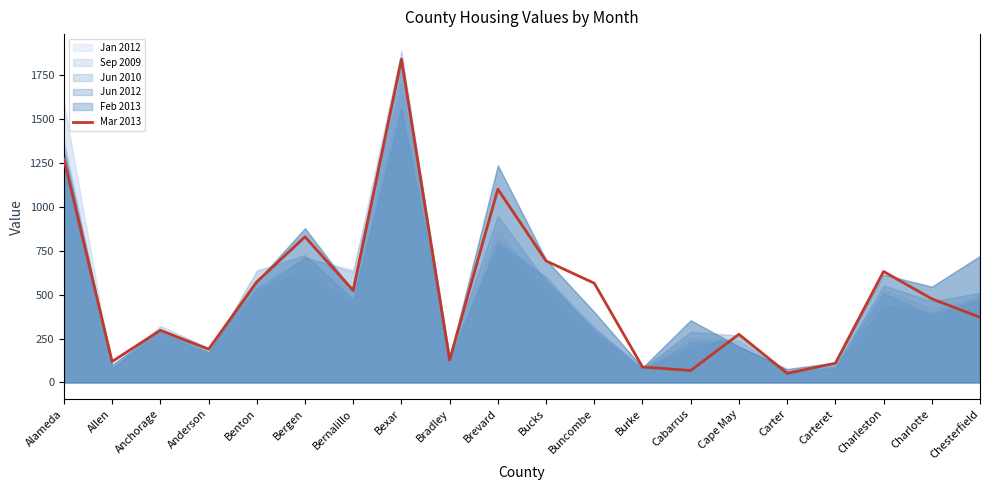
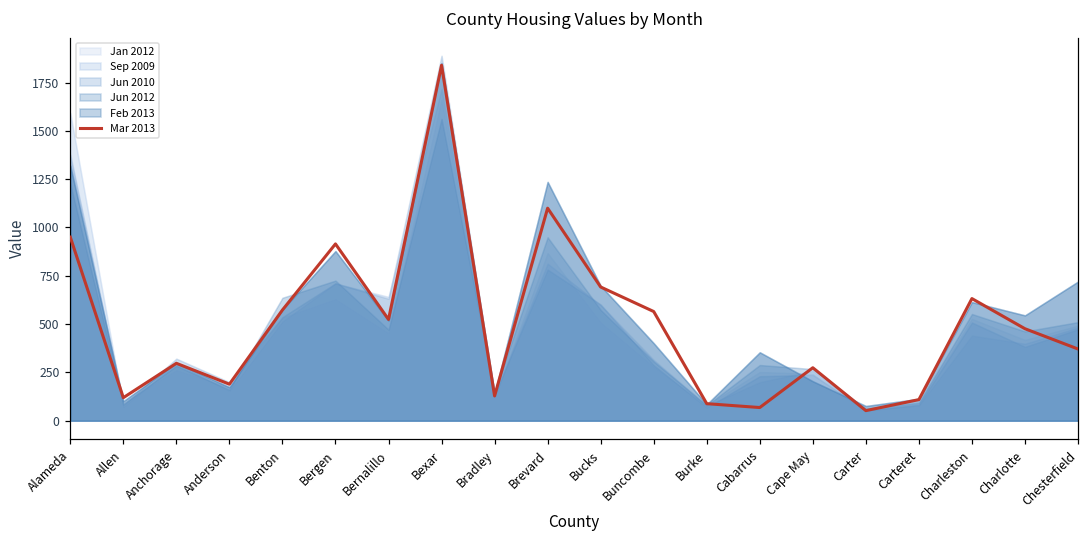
  {
    "Mar 2013": {
-     "Alameda": 1270,
+     "Alameda": 950,
      "Allen": 120,
-     "Bergen": 830,
+     "Bergen": 920,
      "Brevard": 1100,
      "Buncombe": 570,
      "Cabarrus": 70,
      "Charleston": 630,
      "Chesterfield": 370
    }
  }
